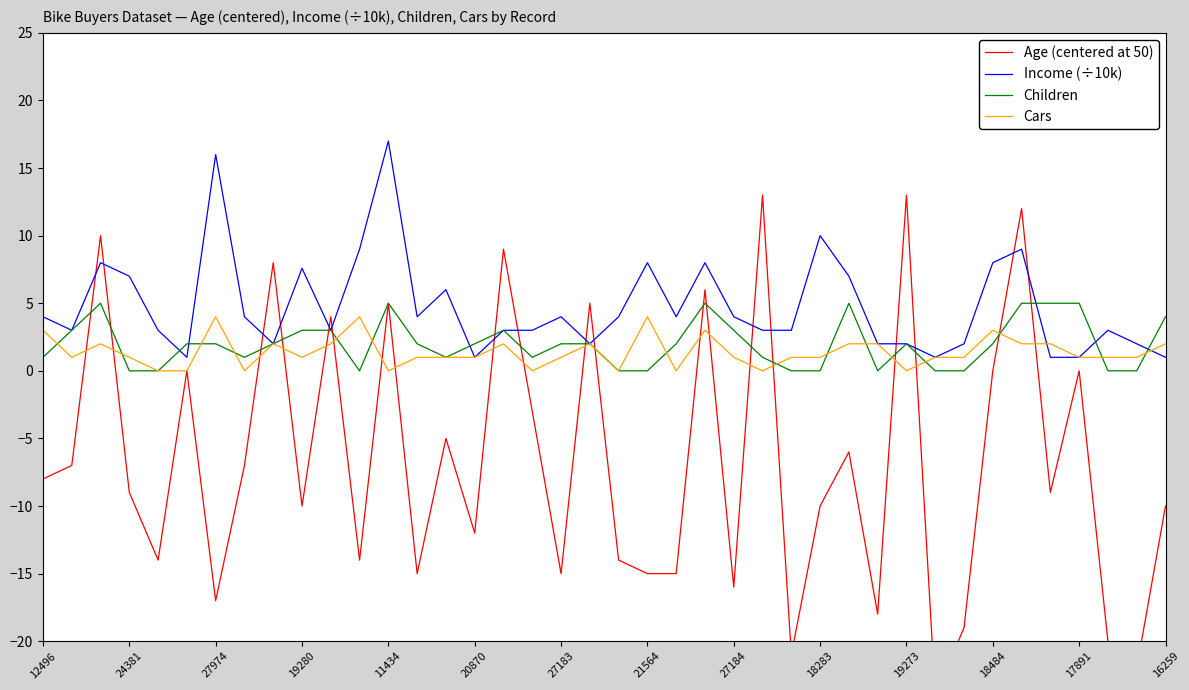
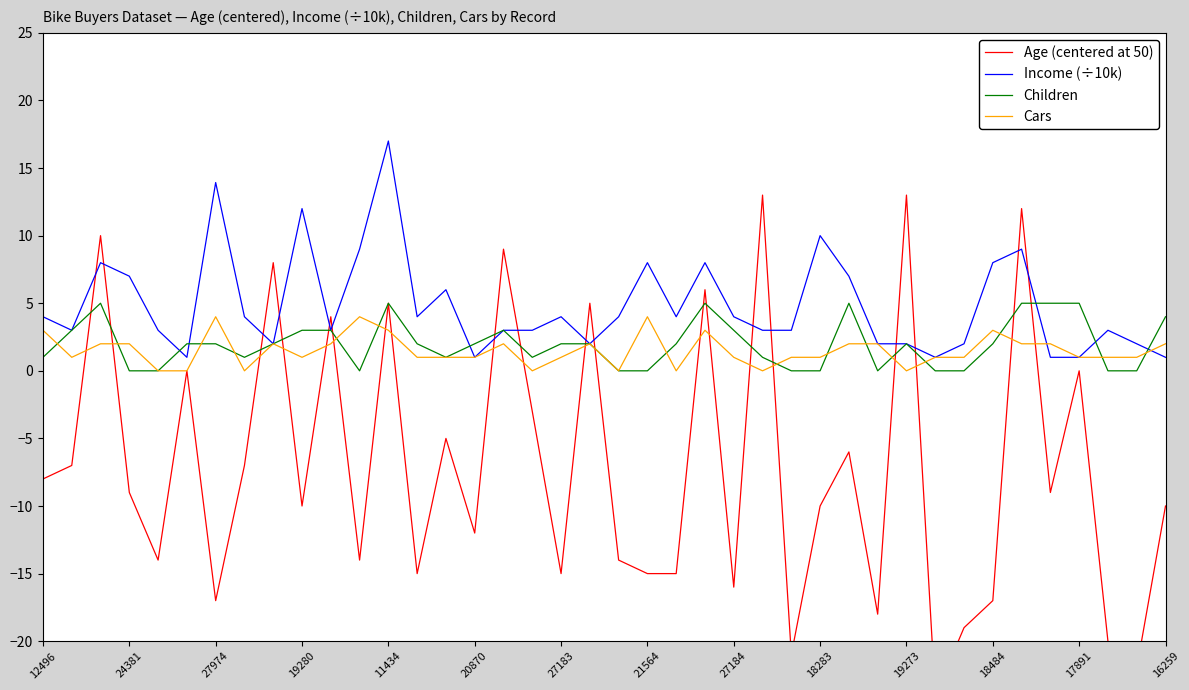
  {
    "Age (centered at 50)": {
      "12496": -8.0,
      "24381": -9.0,
      "27974": -17.0,
      "19280": -10.0,
      "20870": -12.0,
      "27183": -15.0,
      "21564": -15.0,
      "27184": -16.0,
      "18283": -10.0,
      "19273": 13.0,
-     "18484": 0.0,
+     "18484": -17.0,
      "17891": 0.0,
      "16259": -10.0
    },
    "Income (÷10k)": {
      "12496": 4.0,
      "24381": 7.0,
-     "27974": 16.0,
-     "19280": 7.6,
+     "27974": 13.9,
+     "19280": 12.0,
      "11434": 17.0,
      "27183": 4.0,
      "21564": 8.0,
      "27184": 4.0,
      "18283": 10.0,
      "18484": 8.0,
      "16259": 1.0
    },
    "Children": {
      "12496": 1.0,
      "24381": 0.0,
      "27974": 2.0,
      "19280": 3.0,
      "20870": 2.0,
      "27183": 2.0,
      "21564": 0.0,
      "27184": 3.0,
      "18283": 0.0,
      "18484": 2.0,
      "17891": 5.0,
      "16259": 4.0
    },
    "Cars": {
      "12496": 3,
-     "24381": 1,
+     "24381": 2,
      "27974": 4,
      "19280": 1,
-     "11434": 0,
+     "11434": 3,
      "27183": 1,
      "21564": 4,
      "27184": 1,
      "18283": 1,
      "19273": 0,
      "18484": 3,
      "16259": 2
    }
  }
